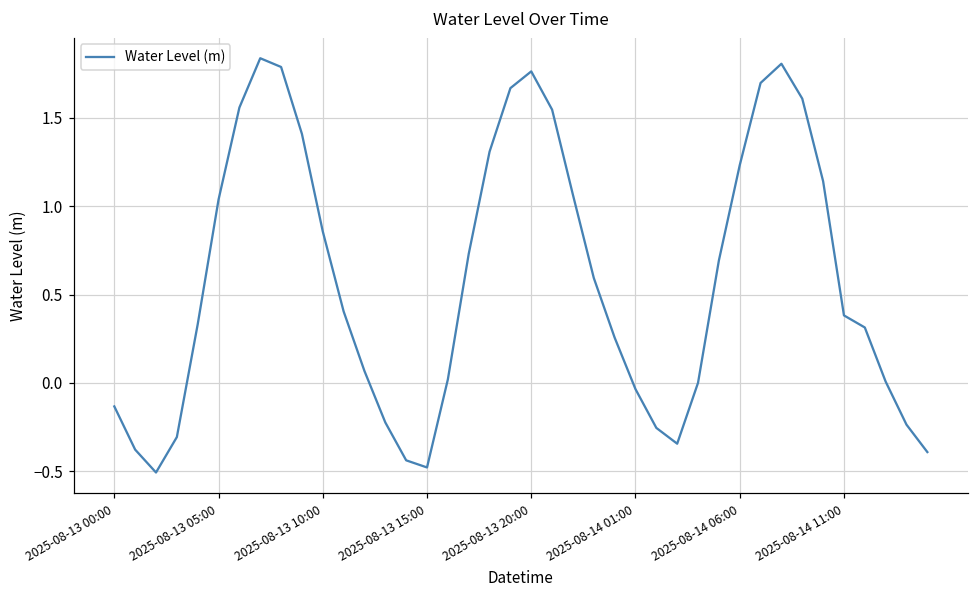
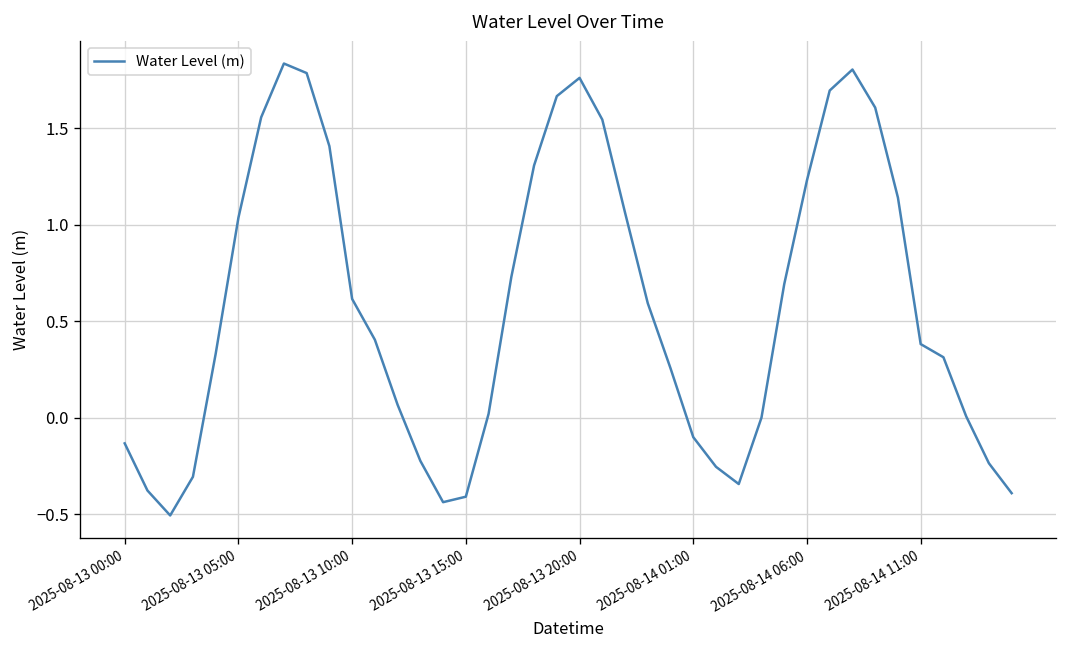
  {
    "2025-08-13 00:00": -0.13,
    "2025-08-13 05:00": 1.04,
-   "2025-08-13 10:00": 0.86,
-   "2025-08-13 15:00": -0.48,
+   "2025-08-13 10:00": 0.62,
+   "2025-08-13 15:00": -0.41,
    "2025-08-13 20:00": 1.76,
-   "2025-08-14 01:00": -0.03,
+   "2025-08-14 01:00": -0.10,
    "2025-08-14 06:00": 1.23,
    "2025-08-14 11:00": 0.38
  }
